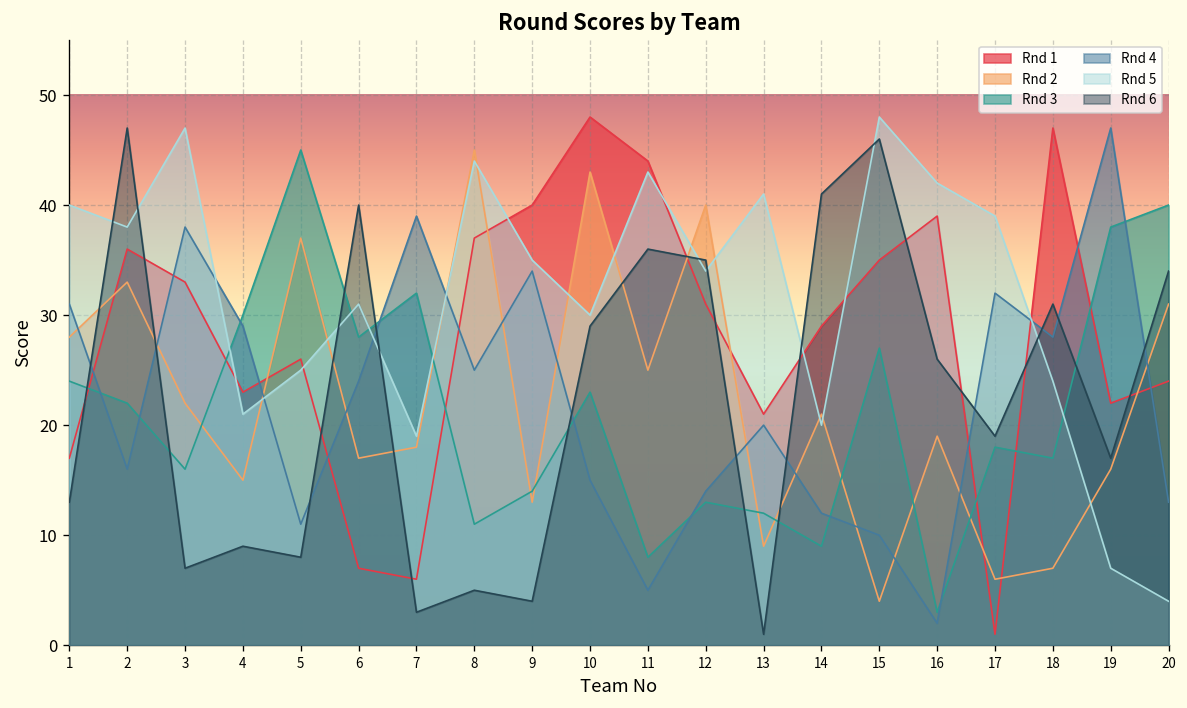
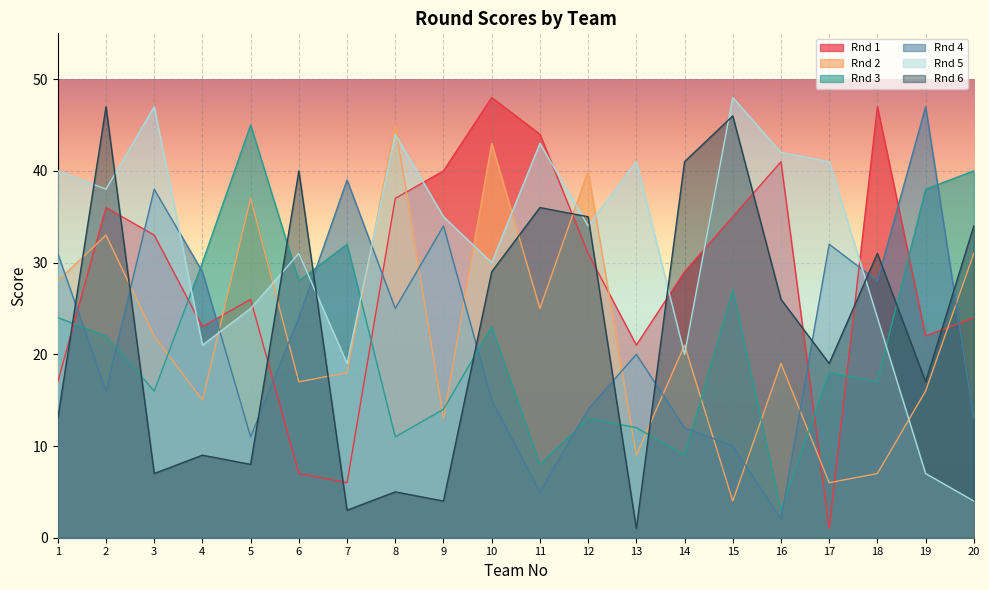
  {
    "Rnd 1": {
      "1": 17,
      "2": 36,
      "3": 33,
      "4": 23,
      "5": 26,
      "6": 7,
      "7": 6,
      "8": 37,
      "9": 40,
      "10": 48,
      "11": 44,
      "12": 31,
      "13": 21,
      "14": 29,
      "15": 35,
-     "16": 39,
+     "16": 41,
      "17": 1,
      "18": 47,
      "19": 22,
      "20": 24
    },
    "Rnd 2": {
      "1": 28,
      "2": 33,
      "3": 22,
      "4": 15,
      "5": 37,
      "6": 17,
      "7": 18,
      "8": 45,
      "9": 13,
      "10": 43,
      "11": 25,
      "12": 40,
      "13": 9,
      "14": 21,
      "15": 4,
      "16": 19,
      "17": 6,
      "18": 7,
      "19": 16,
      "20": 31
    },
    "Rnd 5": {
      "1": 40,
      "2": 38,
      "3": 47,
      "4": 21,
      "5": 25,
      "6": 31,
      "7": 19,
      "8": 44,
      "9": 35,
      "10": 30,
      "11": 43,
      "12": 34,
      "13": 41,
      "14": 20,
      "15": 48,
      "16": 42,
-     "17": 39,
+     "17": 41,
      "18": 24,
      "19": 7,
      "20": 4
    }
  }
